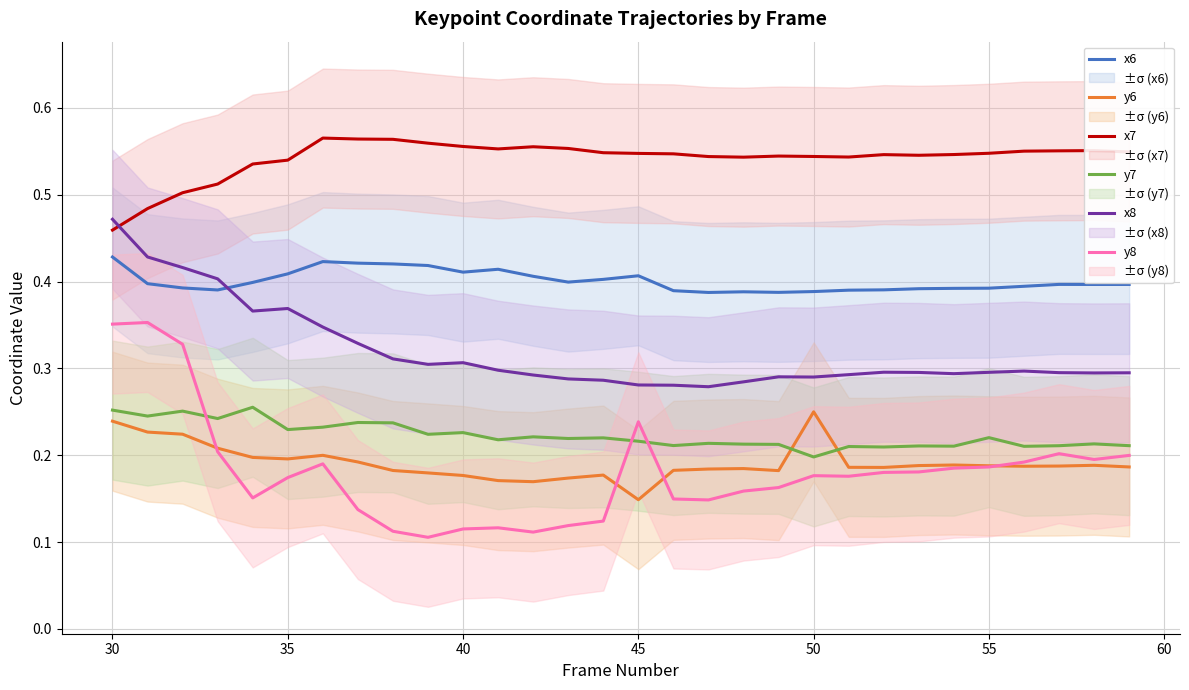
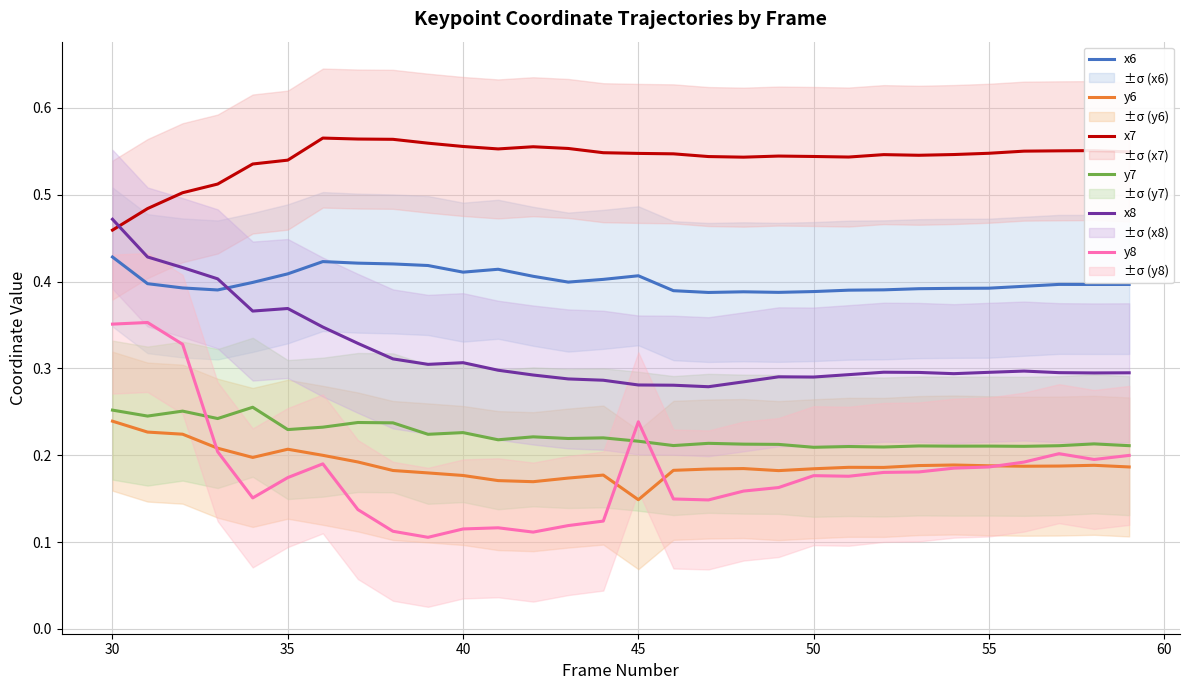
  {
    "x6": {
      "35": 0.41,
      "40": 0.41,
      "45": 0.41,
      "50": 0.39,
      "55": 0.39
    },
    "y6": {
      "30": 0.24,
-     "35": 0.20,
+     "35": 0.21,
      "40": 0.18,
      "45": 0.15,
-     "50": 0.25
+     "50": 0.18
    },
    "x7": {
      "30": 0.46,
      "35": 0.54,
      "40": 0.56,
      "45": 0.55,
      "50": 0.54,
      "55": 0.55
    },
    "y7": {
      "30": 0.25,
      "35": 0.23,
      "40": 0.23,
      "45": 0.22,
-     "50": 0.20,
-     "55": 0.22
+     "50": 0.21,
+     "55": 0.21
    },
    "x8": {
      "30": 0.47,
      "35": 0.37,
      "45": 0.28,
      "55": 0.30
    },
    "y8": {
      "30": 0.35,
      "35": 0.17,
      "40": 0.12,
      "45": 0.24,
      "50": 0.18
    }
  }
